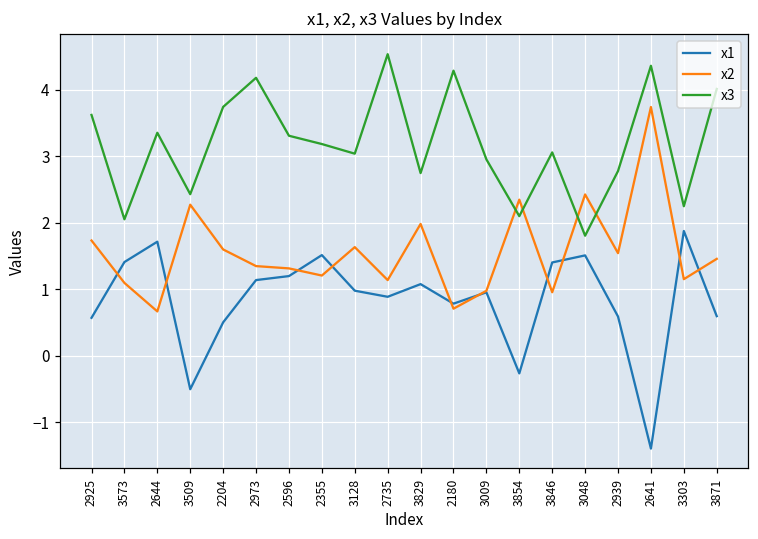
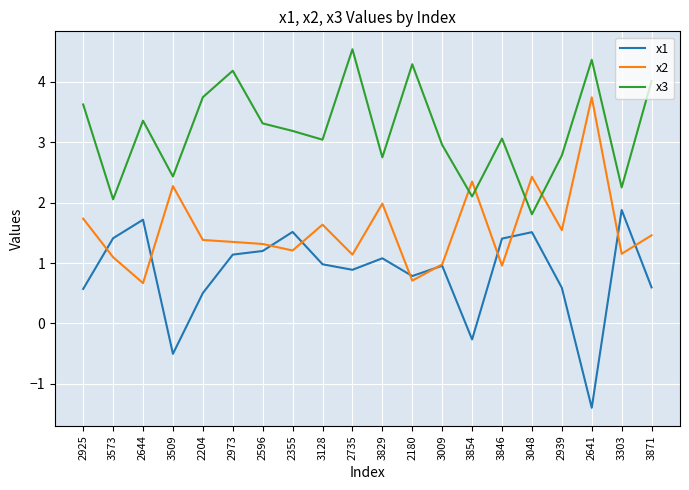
  {
    "x1": {
      "2925": 0.6,
      "3573": 1.4,
      "2644": 1.7,
      "3509": -0.5,
      "2204": 0.5,
      "2973": 1.1,
      "2596": 1.2,
      "2355": 1.5,
      "3128": 1.0,
      "2735": 0.9,
      "3829": 1.1,
      "2180": 0.8,
      "3854": -0.3,
      "3846": 1.4,
      "3048": 1.5,
      "2939": 0.6,
      "2641": -1.4,
      "3303": 1.9,
      "3871": 0.6
    },
    "x2": {
      "2925": 1.7,
      "3573": 1.1,
      "2644": 0.7,
      "3509": 2.3,
-     "2204": 1.6,
+     "2204": 1.4,
      "2973": 1.3,
      "2596": 1.3,
      "2355": 1.2,
      "3128": 1.6,
      "2735": 1.1,
      "3829": 2.0,
      "2180": 0.7,
      "3854": 2.3,
      "3846": 1.0,
      "3048": 2.4,
      "2939": 1.5,
      "2641": 3.7,
      "3303": 1.2,
      "3871": 1.5
    },
    "x3": {
      "2925": 3.6,
      "3573": 2.1,
      "2644": 3.4,
      "3509": 2.4,
      "2204": 3.7,
      "2973": 4.2,
      "2596": 3.3,
      "2355": 3.2,
      "3128": 3.0,
      "2735": 4.5,
      "3829": 2.7,
      "2180": 4.3,
      "3009": 3.0,
      "3854": 2.1,
      "3846": 3.1,
      "3048": 1.8,
      "2939": 2.8,
      "2641": 4.4,
      "3303": 2.3
    }
  }
